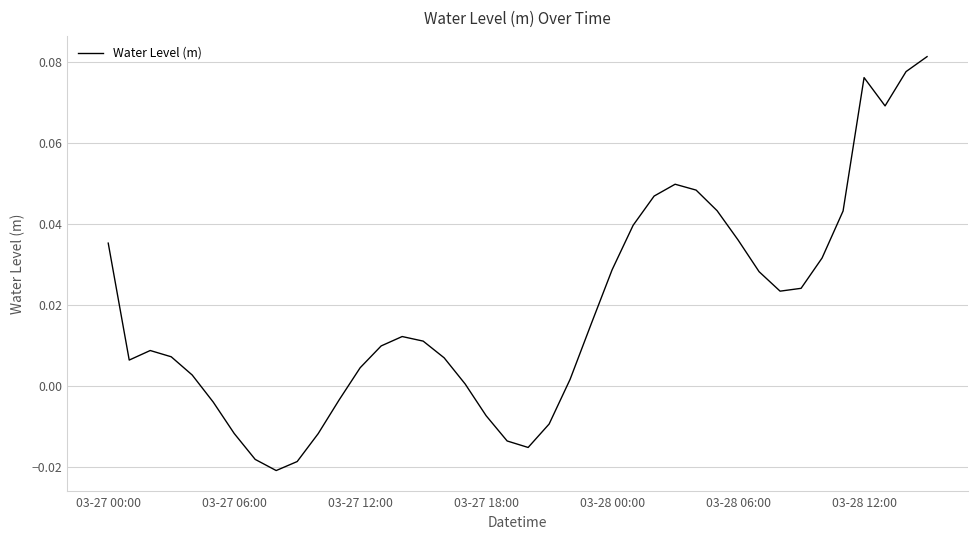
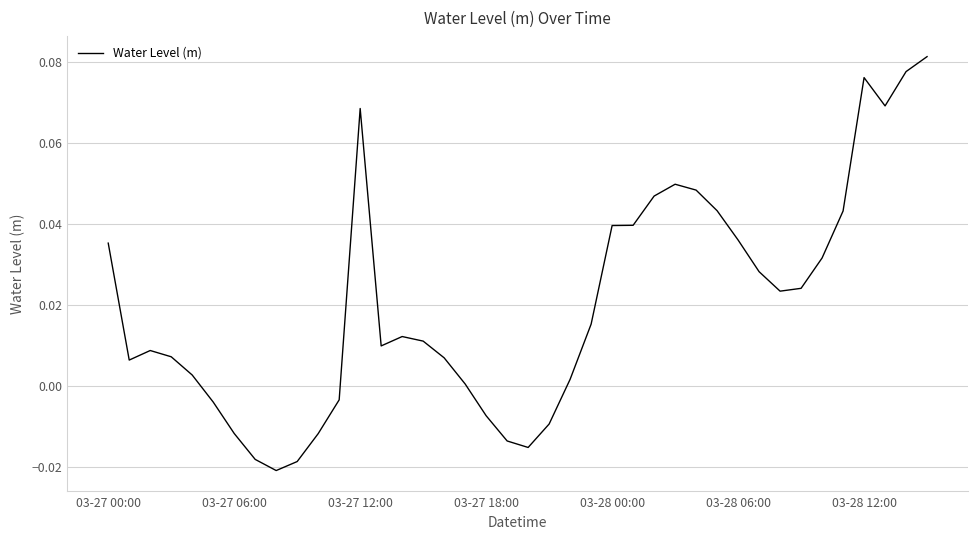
  {
    "03-27 00:00": 0.035,
    "03-27 06:00": -0.012,
-   "03-27 12:00": 0.004,
+   "03-27 12:00": 0.069,
    "03-27 18:00": -0.007,
-   "03-28 00:00": 0.029,
+   "03-28 00:00": 0.040,
    "03-28 06:00": 0.036,
    "03-28 12:00": 0.076
  }
